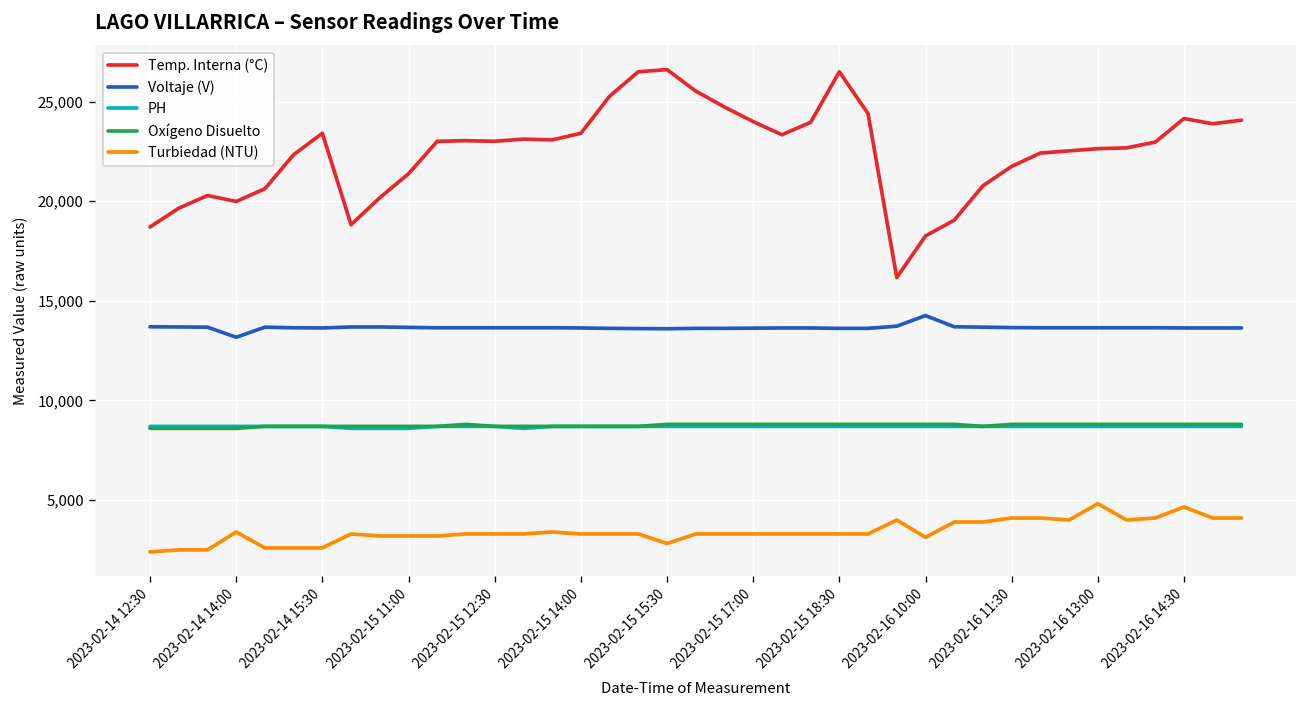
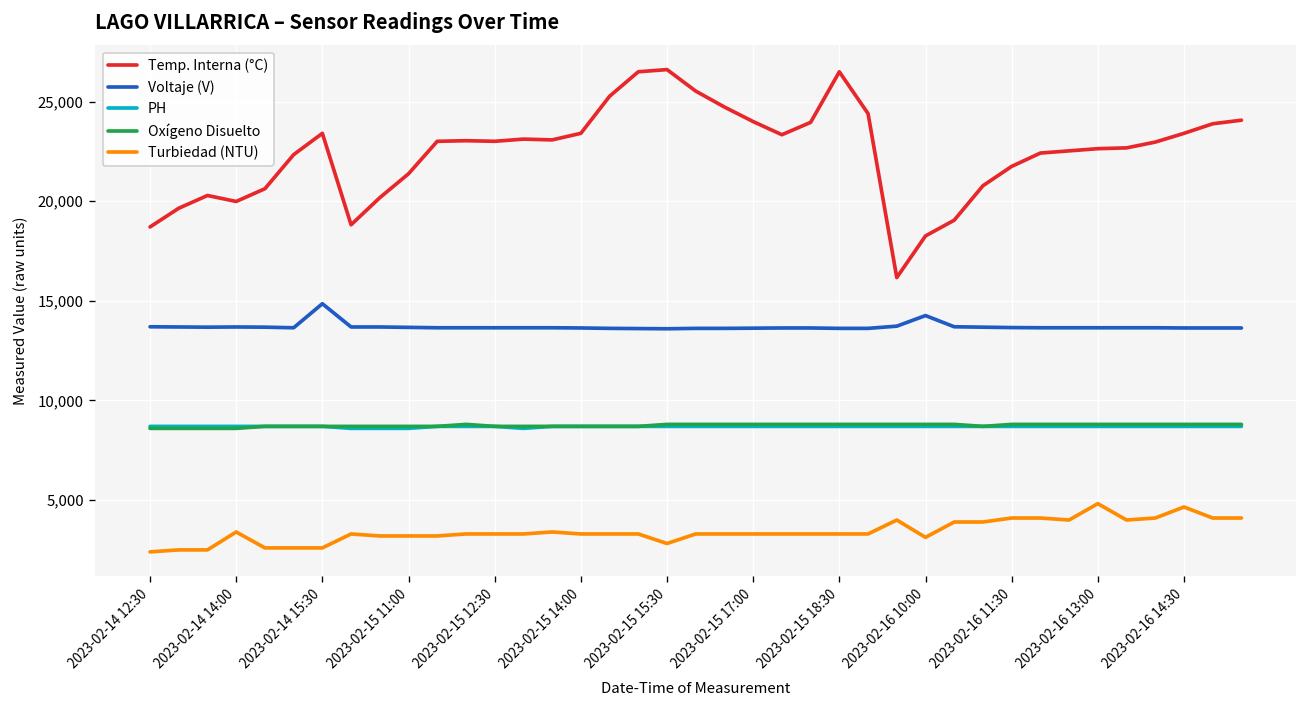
  {
    "Temp. Interna (°C)": {
      "2023-02-14 12:30": "18,700",
      "2023-02-14 14:00": "20,000",
      "2023-02-14 15:30": "23,400",
      "2023-02-15 11:00": "21,400",
      "2023-02-15 12:30": "23,000",
      "2023-02-15 14:00": "23,400",
      "2023-02-15 15:30": "26,600",
      "2023-02-15 17:00": "24,000",
      "2023-02-15 18:30": "26,500",
      "2023-02-16 10:00": "18,300",
      "2023-02-16 11:30": "21,800",
      "2023-02-16 13:00": "22,600",
-     "2023-02-16 14:30": "24,200"
+     "2023-02-16 14:30": "23,400"
    },
    "Voltaje (V)": {
      "2023-02-14 12:30": "13,700",
-     "2023-02-14 14:00": "13,200",
-     "2023-02-14 15:30": "13,600",
+     "2023-02-14 14:00": "13,700",
+     "2023-02-14 15:30": "14,900",
      "2023-02-15 11:00": "13,700",
      "2023-02-15 12:30": "13,700",
      "2023-02-15 14:00": "13,600",
      "2023-02-15 15:30": "13,600",
      "2023-02-15 17:00": "13,600",
      "2023-02-15 18:30": "13,600",
      "2023-02-16 10:00": "14,300",
      "2023-02-16 11:30": "13,700",
      "2023-02-16 13:00": "13,700",
      "2023-02-16 14:30": "13,600"
    },
    "Turbiedad (NTU)": {
      "2023-02-14 12:30": "2,400",
      "2023-02-14 14:00": "3,400",
      "2023-02-14 15:30": "2,600",
      "2023-02-15 11:00": "3,200",
      "2023-02-15 12:30": "3,300",
      "2023-02-15 14:00": "3,300",
      "2023-02-15 15:30": "2,800",
      "2023-02-15 17:00": "3,300",
      "2023-02-15 18:30": "3,300",
      "2023-02-16 10:00": "3,100",
      "2023-02-16 11:30": "4,100",
      "2023-02-16 13:00": "4,800",
      "2023-02-16 14:30": "4,700"
    }
  }
